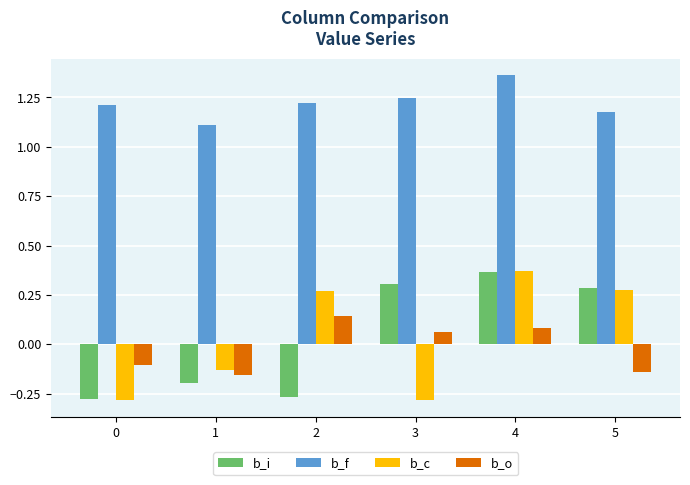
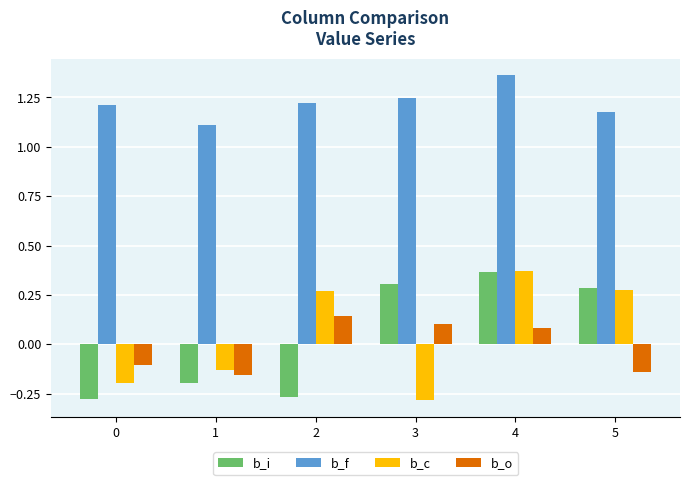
  {
    "b_i": {
      "0": -0.28,
      "1": -0.20,
      "2": -0.27,
      "3": 0.31,
      "4": 0.37,
      "5": 0.29
    },
    "b_f": {
      "0": 1.21,
      "1": 1.11,
      "2": 1.22,
      "3": 1.25,
      "4": 1.36,
      "5": 1.17
    },
    "b_c": {
-     "0": -0.28,
+     "0": -0.19,
      "1": -0.13,
      "2": 0.27,
      "3": -0.29,
      "4": 0.37,
      "5": 0.27
    },
    "b_o": {
      "0": -0.11,
      "1": -0.15,
      "2": 0.14,
-     "3": 0.06,
+     "3": 0.10,
      "4": 0.08,
      "5": -0.14
    }
  }
